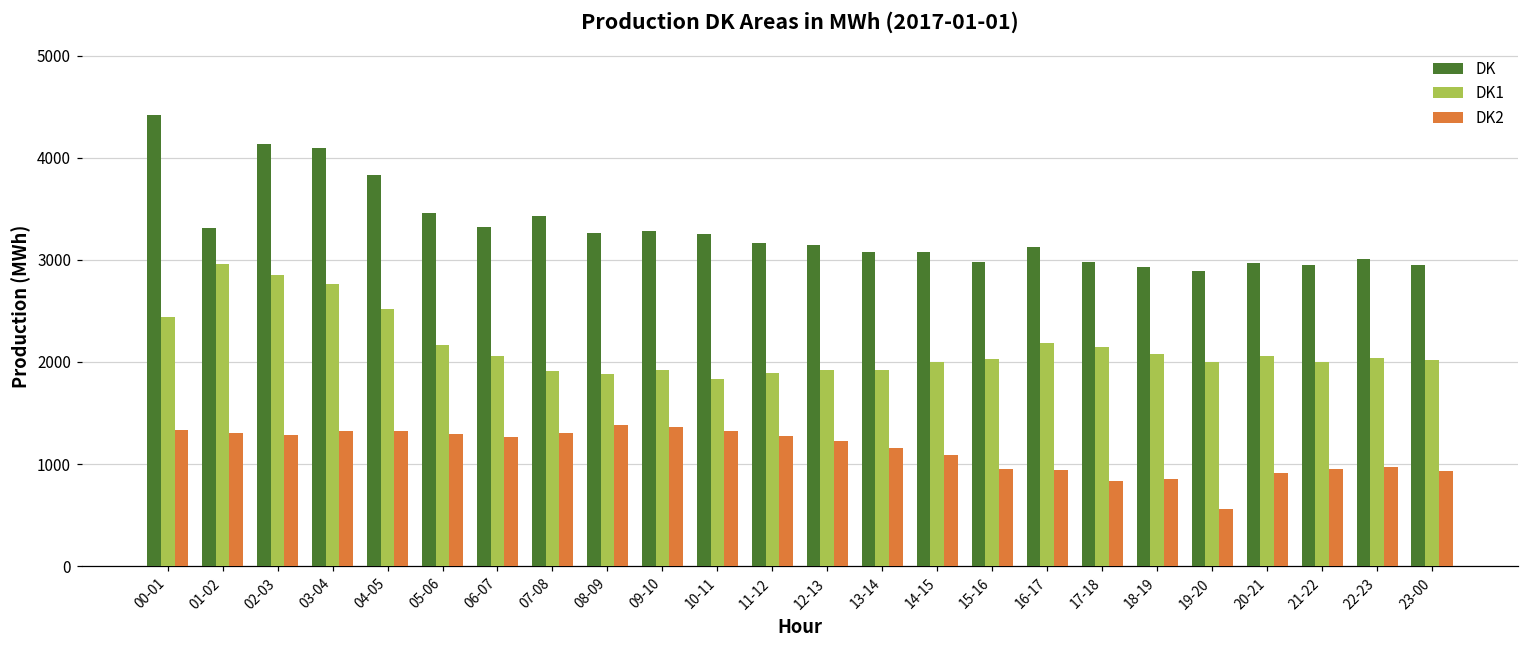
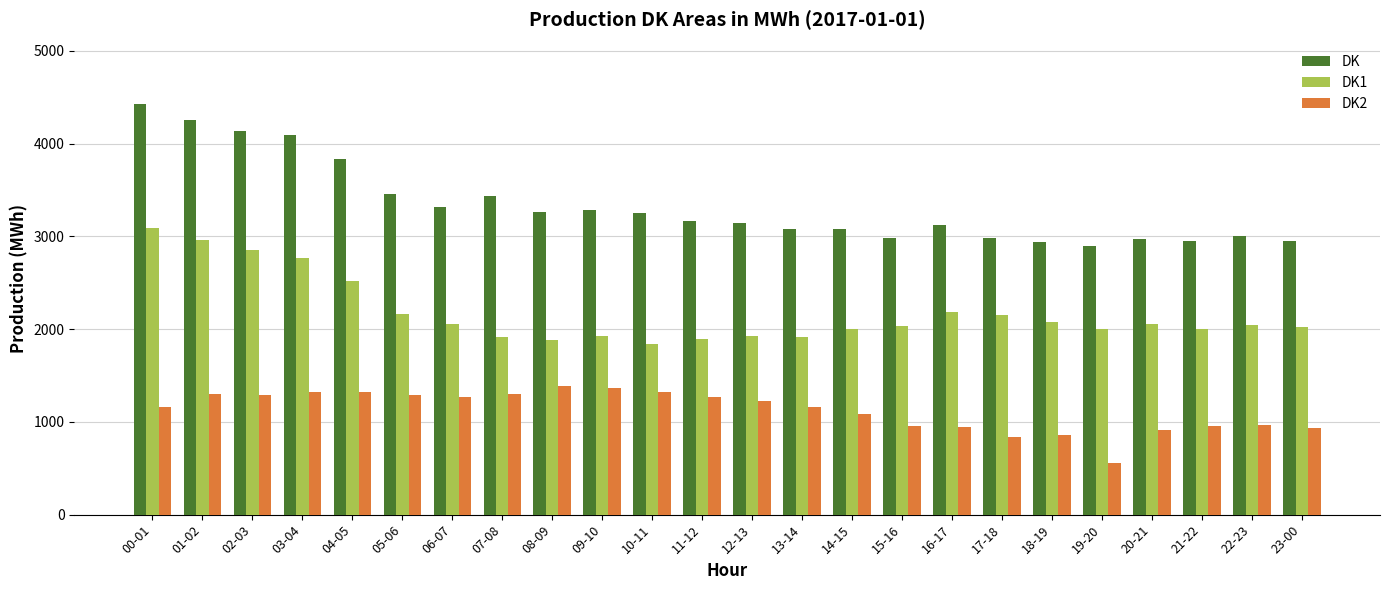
  {
    "DK": {
      "00-01": 4400,
-     "01-02": 3300,
+     "01-02": 4300,
      "02-03": 4100,
      "03-04": 4100,
      "04-05": 3800,
      "05-06": 3500,
      "06-07": 3300,
      "07-08": 3400,
      "08-09": 3300,
      "09-10": 3300,
      "10-11": 3300,
      "11-12": 3200,
      "12-13": 3100,
      "13-14": 3100,
      "14-15": 3100,
      "15-16": 3000,
      "16-17": 3100,
      "17-18": 3000,
      "18-19": 2900,
      "19-20": 2900,
      "20-21": 3000,
      "21-22": 3000,
      "22-23": 3000,
      "23-00": 2900
    },
    "DK1": {
-     "00-01": 2400,
+     "00-01": 3100,
      "01-02": 3000,
      "02-03": 2900,
      "03-04": 2800,
      "04-05": 2500,
      "05-06": 2200,
      "06-07": 2100,
      "07-08": 1900,
      "08-09": 1900,
      "09-10": 1900,
      "10-11": 1800,
      "11-12": 1900,
      "12-13": 1900,
      "13-14": 1900,
      "14-15": 2000,
      "15-16": 2000,
      "16-17": 2200,
      "17-18": 2100,
      "18-19": 2100,
      "19-20": 2000,
      "20-21": 2100,
      "21-22": 2000,
      "22-23": 2000,
      "23-00": 2000
    },
    "DK2": {
-     "00-01": 1300,
+     "00-01": 1200,
      "01-02": 1300,
      "02-03": 1300,
      "03-04": 1300,
      "04-05": 1300,
      "05-06": 1300,
      "06-07": 1300,
      "07-08": 1300,
      "08-09": 1400,
      "09-10": 1400,
      "10-11": 1300,
      "11-12": 1300,
      "12-13": 1200,
      "13-14": 1200,
      "14-15": 1100,
      "15-16": 1000,
      "16-17": 900,
      "17-18": 800,
      "18-19": 900,
      "19-20": 600,
      "20-21": 900,
      "21-22": 1000,
      "22-23": 1000,
      "23-00": 900
    }
  }
